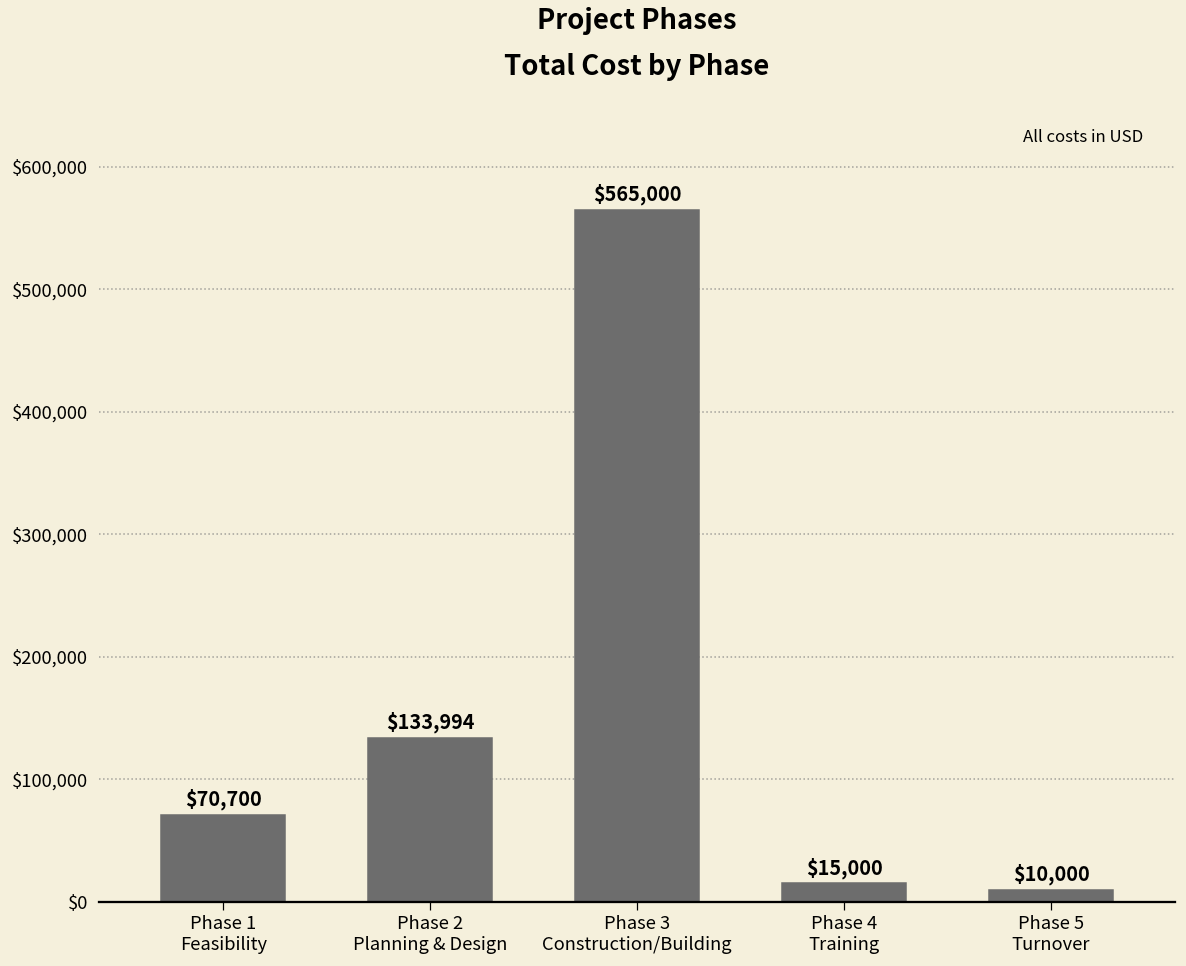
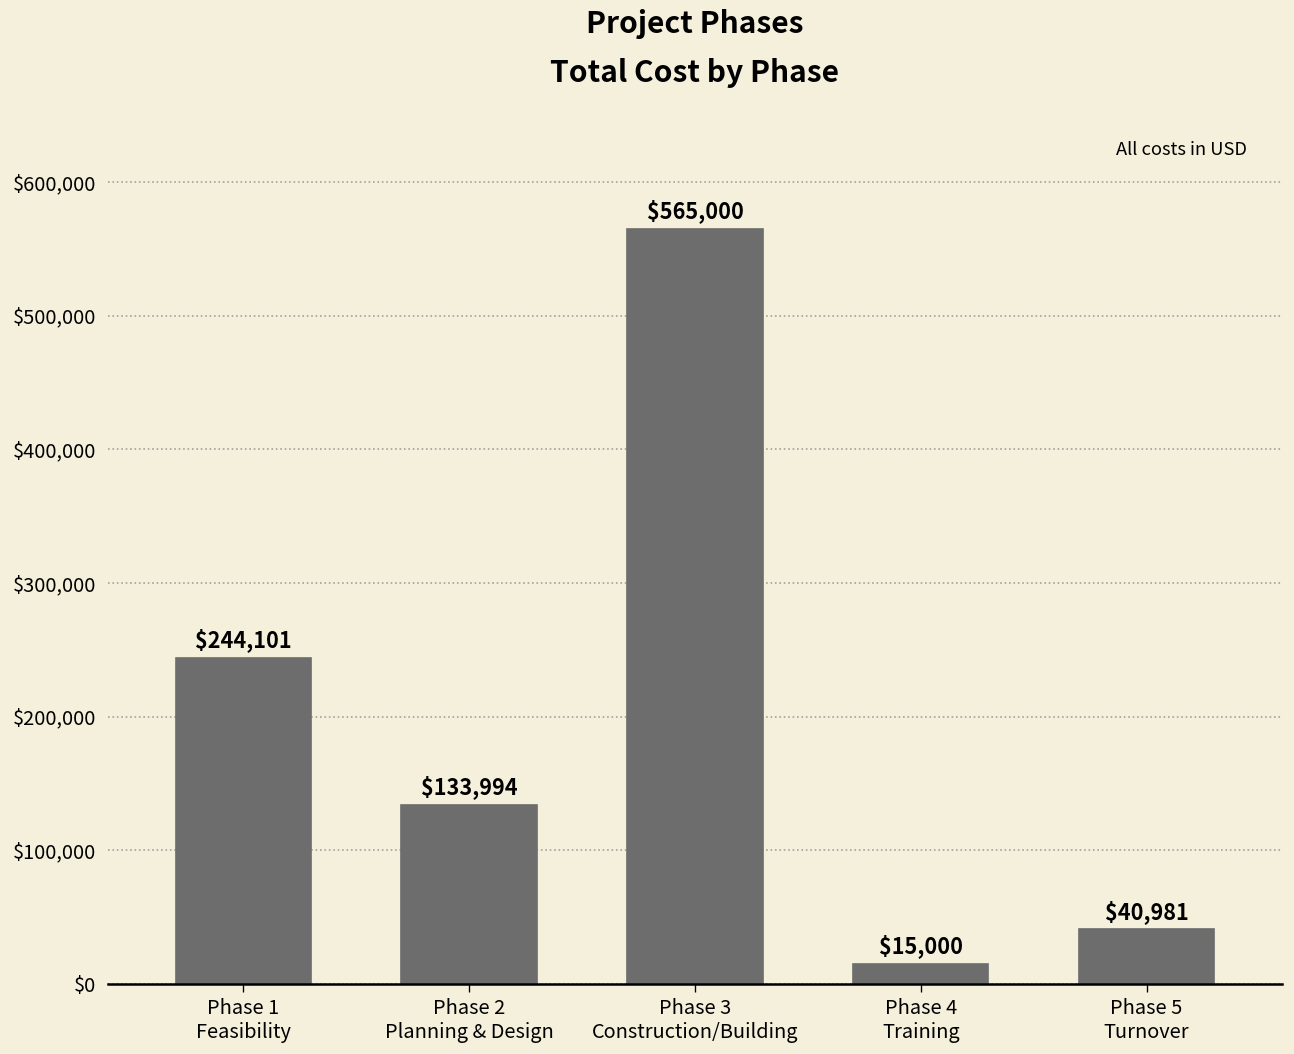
  {
-   "Phase 1 Feasibility": "$70,700",
+   "Phase 1 Feasibility": "$244,101",
    "Phase 2 Planning & Design": "$133,994",
    "Phase 3 Construction/Building": "$565,000",
    "Phase 4 Training": "$15,000",
-   "Phase 5 Turnover": "$10,000"
+   "Phase 5 Turnover": "$40,981"
  }
